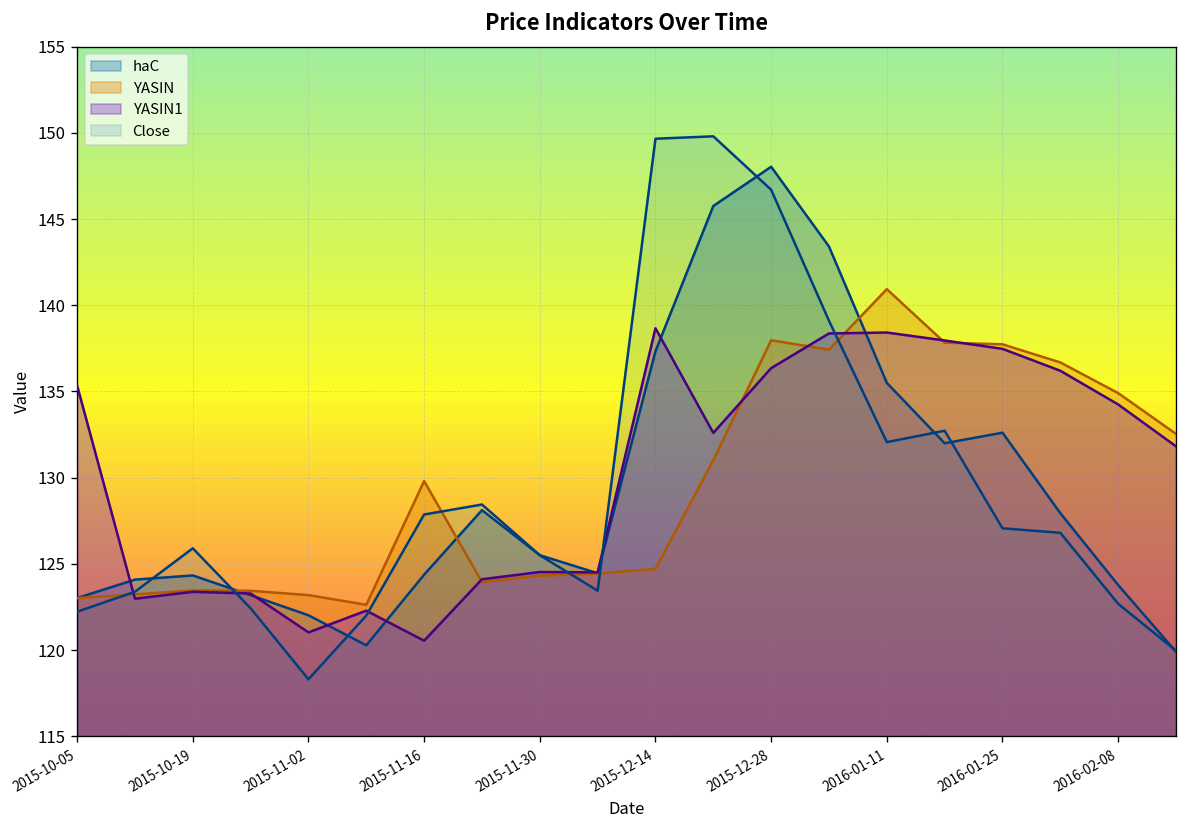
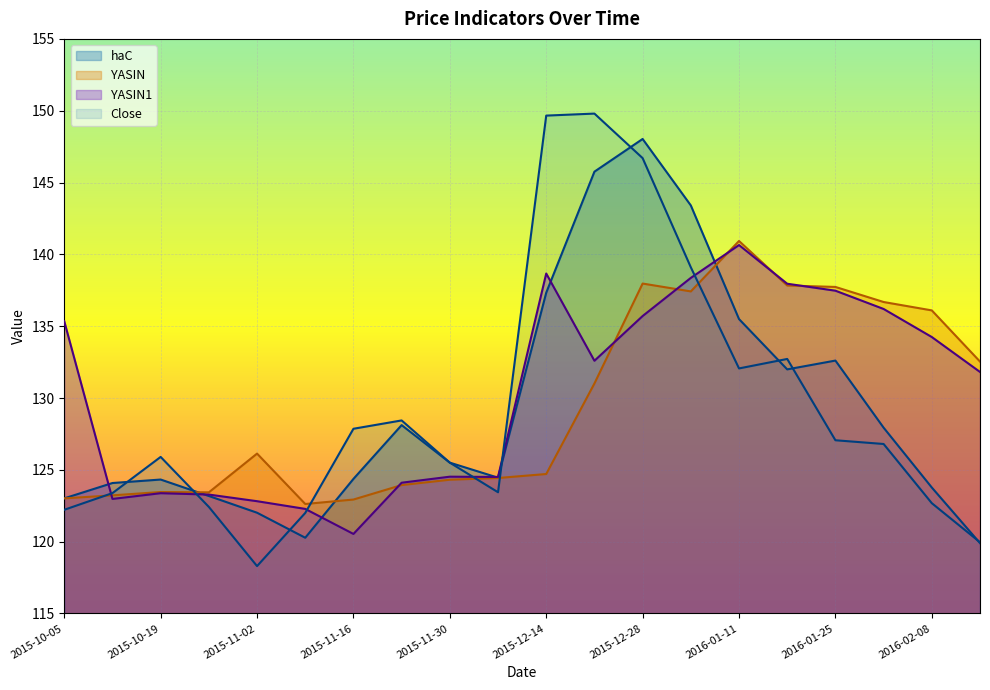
  {
    "YASIN": {
-     "2015-11-02": 123.2,
-     "2015-11-16": 129.8,
+     "2015-11-02": 126.1,
+     "2015-11-16": 122.9,
      "2015-11-30": 124.3,
      "2015-12-14": 124.7,
      "2015-12-28": 138.0,
      "2016-01-11": 140.9,
      "2016-01-25": 137.7,
-     "2016-02-08": 134.9
+     "2016-02-08": 136.1
    },
    "YASIN1": {
      "2015-10-05": 135.3,
-     "2015-11-02": 121.0,
+     "2015-11-02": 122.8,
      "2015-11-16": 120.5,
      "2015-11-30": 124.5,
      "2015-12-14": 138.7,
-     "2015-12-28": 136.4,
-     "2016-01-11": 138.4,
+     "2015-12-28": 135.7,
+     "2016-01-11": 140.6,
      "2016-01-25": 137.5,
      "2016-02-08": 134.2
    }
  }
